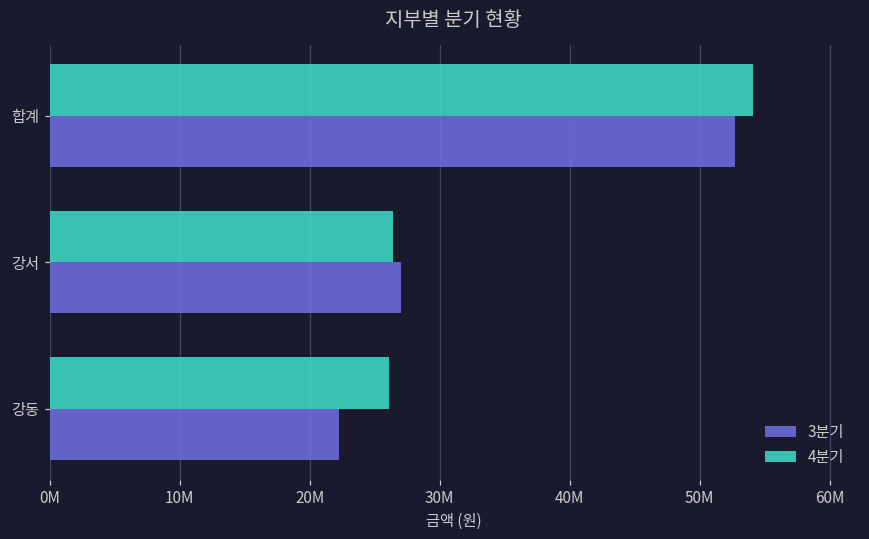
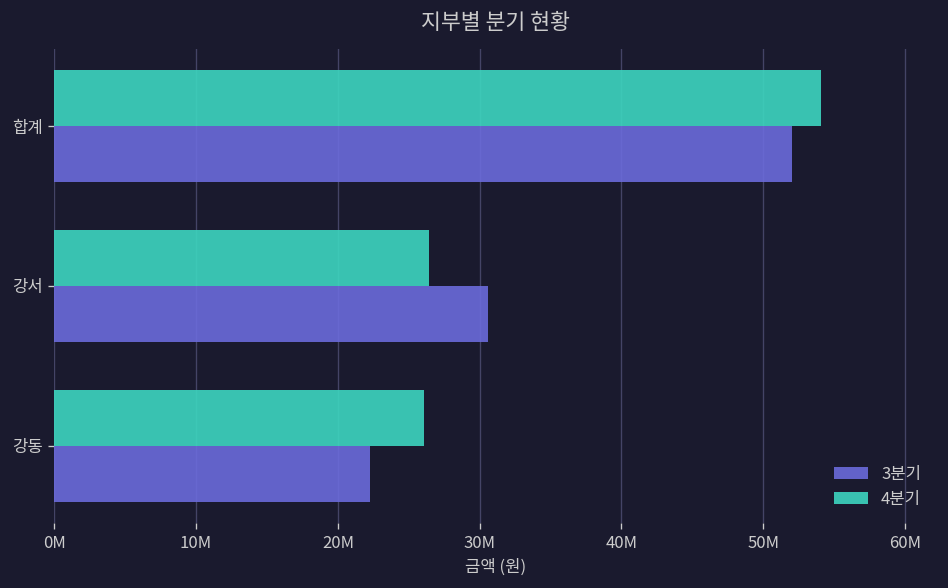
  {
    "3분기": {
-     "합계": 52700000,
-     "강서": 27000000,
+     "합계": 52000000,
+     "강서": 30600000,
      "강동": 22300000
    },
    "4분기": {
      "합계": 54100000,
      "강서": 26400000,
      "강동": 26100000
    }
  }
